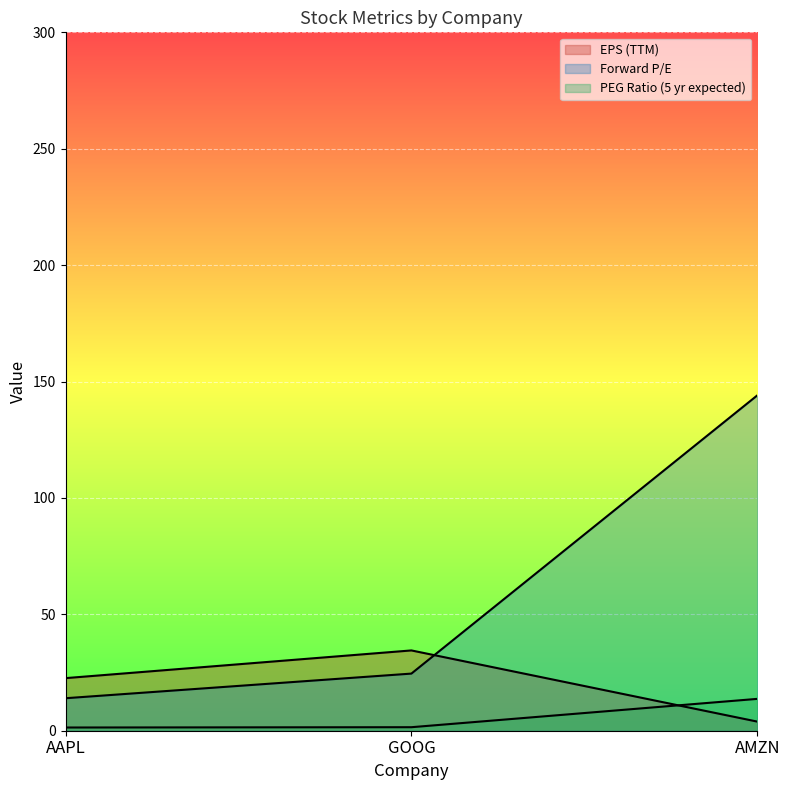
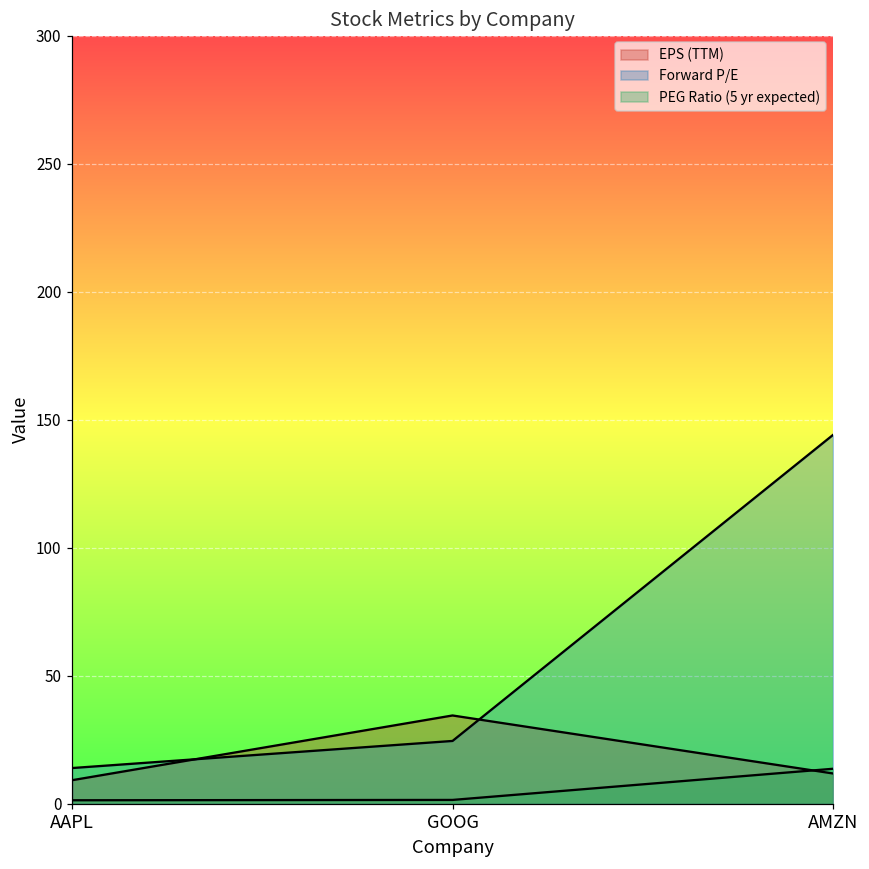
  {
    "EPS (TTM)": {
-     "AAPL": 23,
+     "AAPL": 9,
      "GOOG": 34,
-     "AMZN": 4
+     "AMZN": 12
    }
  }
